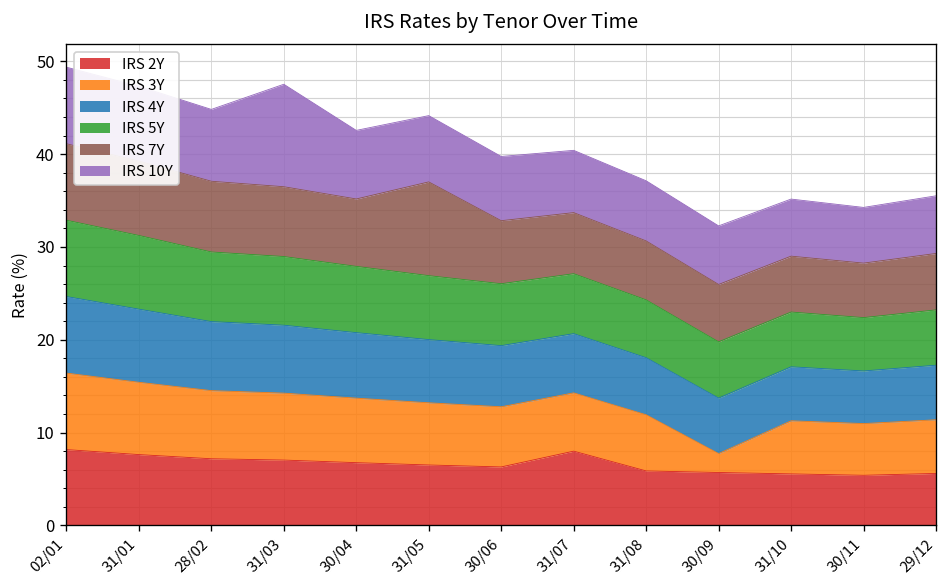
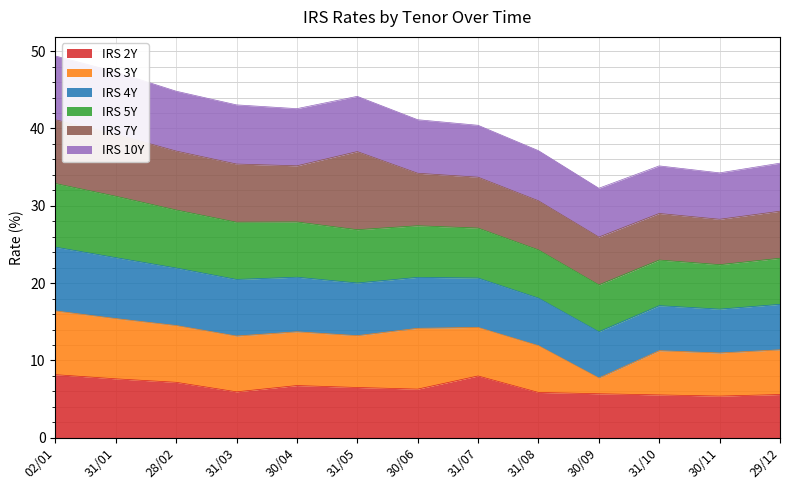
  {
    "IRS 2Y": {
      "02/01": 8,
      "31/01": 8,
      "28/02": 7,
-     "31/03": 7,
+     "31/03": 6,
      "30/04": 7,
      "31/05": 7,
      "30/06": 6,
      "31/07": 8,
      "31/08": 6,
      "30/09": 6,
      "31/10": 6,
      "30/11": 5,
      "29/12": 6
    },
    "IRS 3Y": {
      "02/01": 8,
      "31/01": 8,
      "28/02": 7,
      "31/03": 7,
      "30/04": 7,
      "31/05": 7,
-     "30/06": 6,
+     "30/06": 8,
      "31/07": 6,
      "31/08": 6,
      "30/09": 2,
      "31/10": 6,
      "30/11": 6,
      "29/12": 6
    },
    "IRS 4Y": {
      "02/01": 8,
      "31/01": 8,
      "28/02": 7,
      "31/03": 7,
      "30/04": 7,
      "31/05": 7,
      "30/06": 7,
      "31/07": 6,
      "31/08": 6,
      "30/09": 6,
      "31/10": 6,
      "30/11": 6,
      "29/12": 6
    },
    "IRS 5Y": {
      "02/01": 8,
      "31/01": 8,
      "28/02": 8,
      "31/03": 7,
      "30/04": 7,
      "31/05": 7,
      "30/06": 7,
      "31/07": 6,
      "31/08": 6,
      "30/09": 6,
      "31/10": 6,
      "30/11": 6,
      "29/12": 6
    },
    "IRS 7Y": {
      "02/01": 8,
      "28/02": 8,
      "31/03": 8,
      "30/04": 7,
      "31/05": 10,
      "30/06": 7,
      "31/07": 7,
      "31/08": 6,
      "30/09": 6,
      "31/10": 6,
      "30/11": 6,
      "29/12": 6
    },
    "IRS 10Y": {
      "02/01": 8,
      "28/02": 8,
-     "31/03": 11,
+     "31/03": 8,
      "30/04": 7,
      "31/05": 7,
      "30/06": 7,
      "31/07": 7,
      "31/08": 6,
      "30/09": 6,
      "31/10": 6,
      "30/11": 6,
      "29/12": 6
    }
  }
